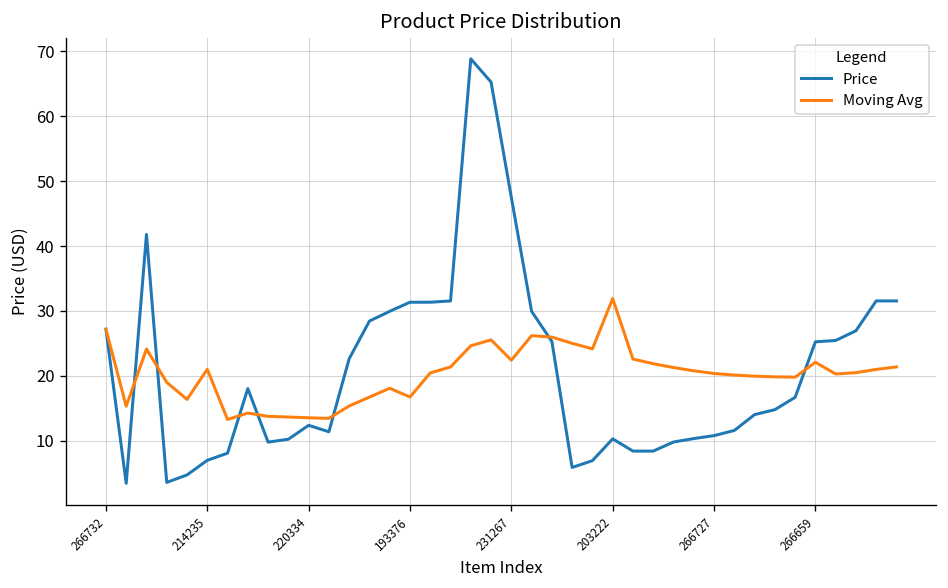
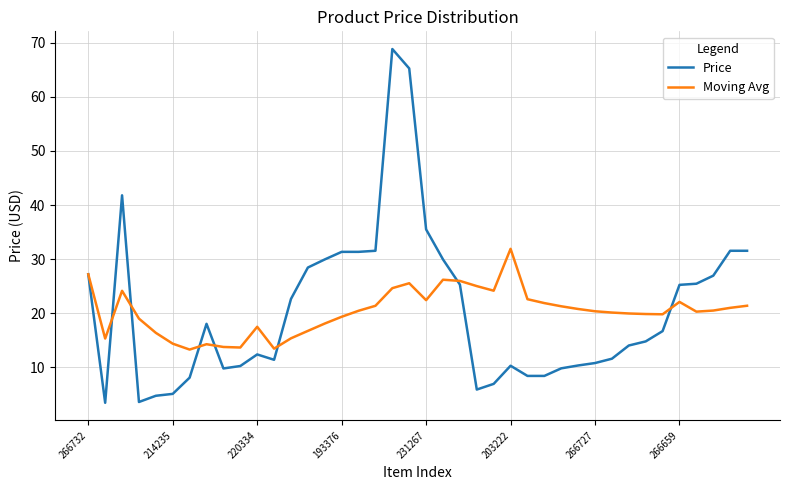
  {
    "Price": {
-     "214235": 7,
+     "214235": 5,
      "220334": 12,
      "193376": 31,
-     "231267": 48,
+     "231267": 36,
      "203222": 10,
      "266727": 11,
      "266659": 25
    },
    "Moving Avg": {
-     "214235": 21,
-     "220334": 14,
-     "193376": 17,
+     "214235": 14,
+     "220334": 18,
+     "193376": 19,
      "231267": 22,
      "203222": 32,
      "266727": 20,
      "266659": 22
    }
  }
